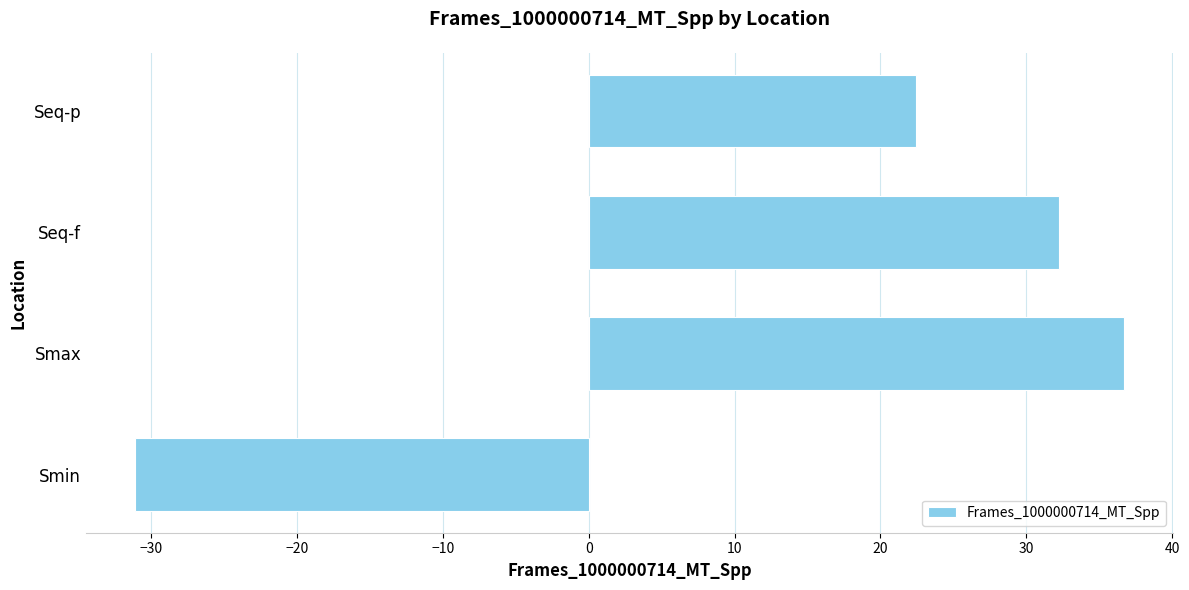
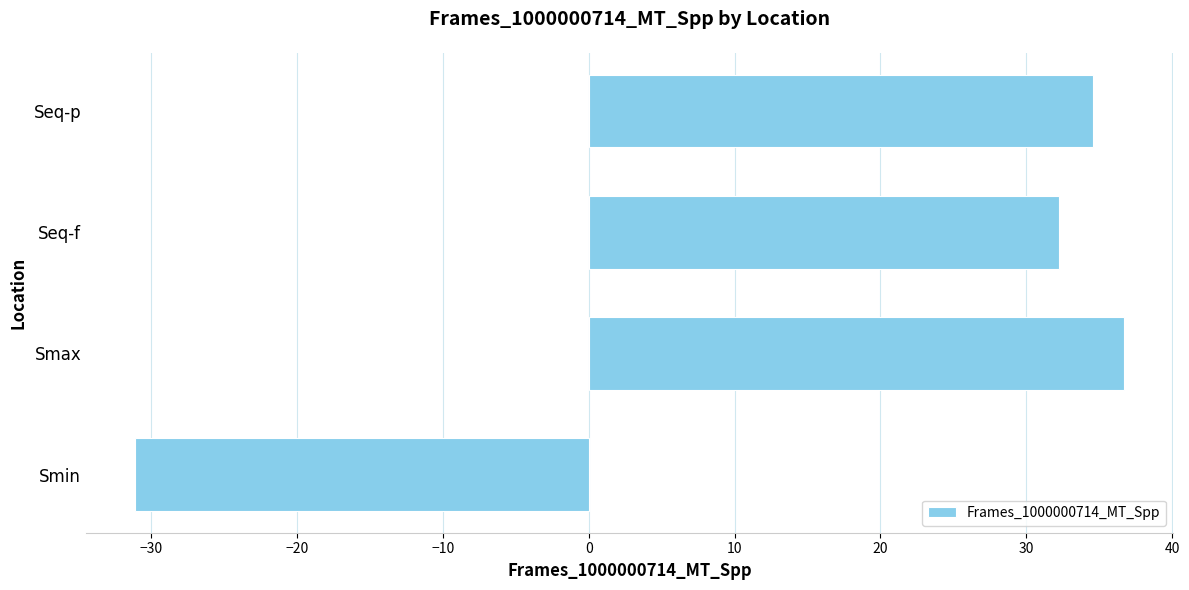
  {
-   "Seq-p": 22.4,
+   "Seq-p": 34.6,
    "Seq-f": 32.2,
    "Smax": 36.7,
    "Smin": -31.1
  }
